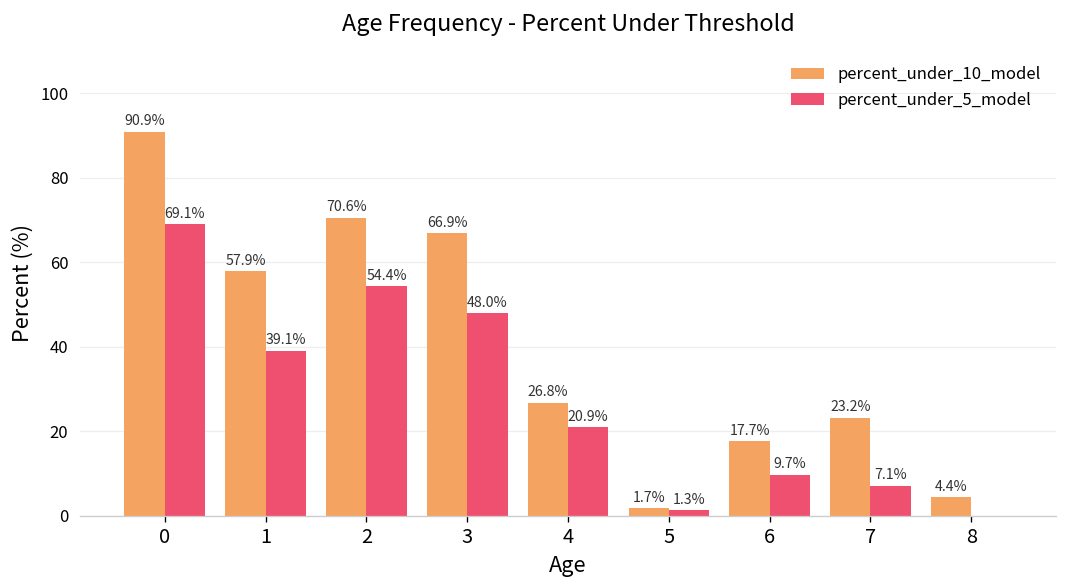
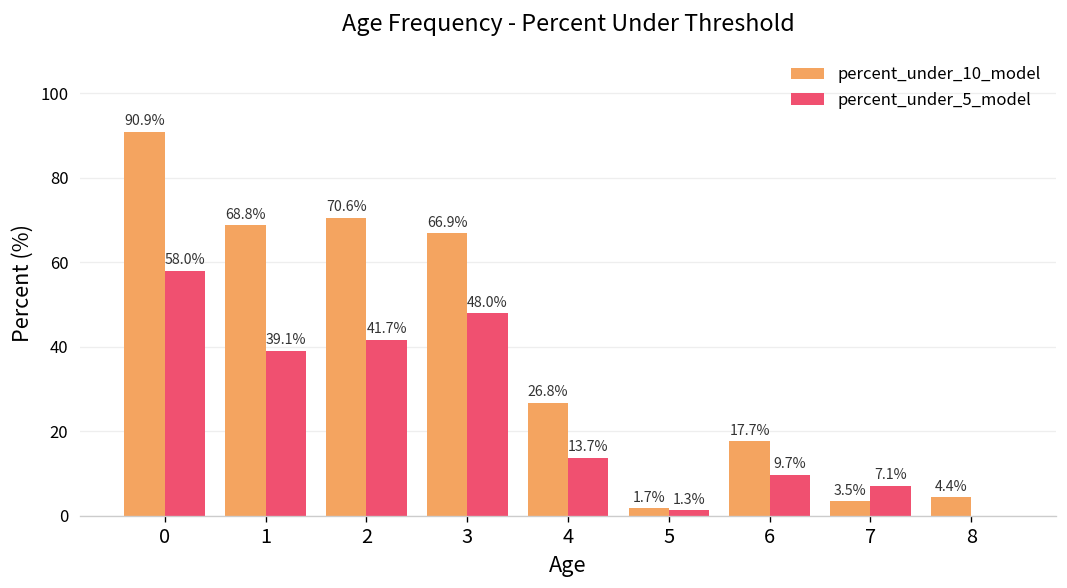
  {
    "percent_under_10_model": {
      "0": "90.9%",
-     "1": "57.9%",
+     "1": "68.8%",
      "2": "70.6%",
      "3": "66.9%",
      "4": "26.8%",
      "5": "1.7%",
      "6": "17.7%",
-     "7": "23.2%",
+     "7": "3.5%",
      "8": "4.4%"
    },
    "percent_under_5_model": {
-     "0": "69.1%",
+     "0": "58.0%",
      "1": "39.1%",
-     "2": "54.4%",
+     "2": "41.7%",
      "3": "48.0%",
-     "4": "20.9%",
+     "4": "13.7%",
      "5": "1.3%",
      "6": "9.7%",
      "7": "7.1%"
    }
  }
